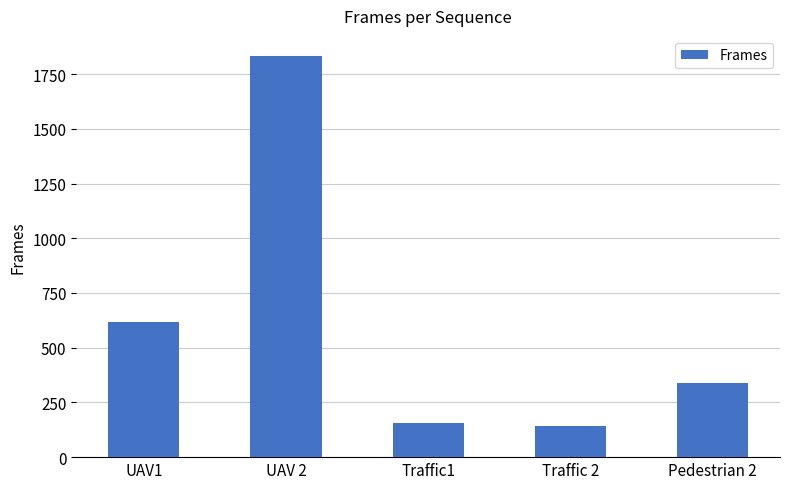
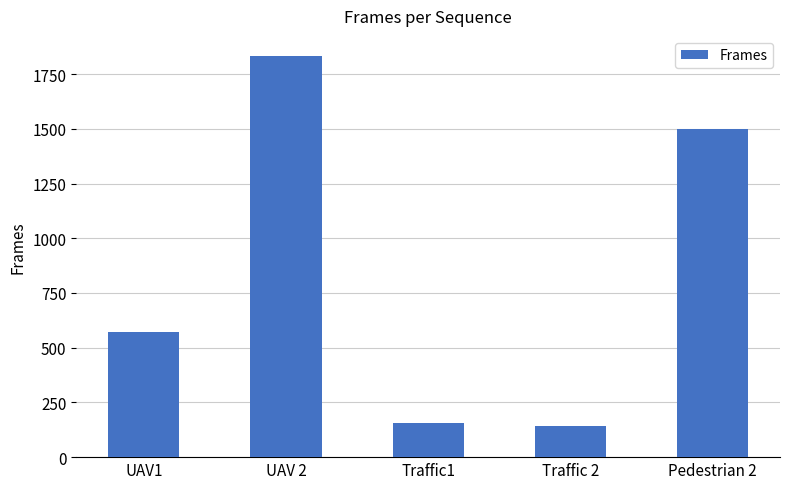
  {
-   "UAV1": 620,
+   "UAV1": 570,
    "UAV 2": 1830,
    "Traffic1": 160,
    "Traffic 2": 140,
-   "Pedestrian 2": 340
+   "Pedestrian 2": 1500
  }
